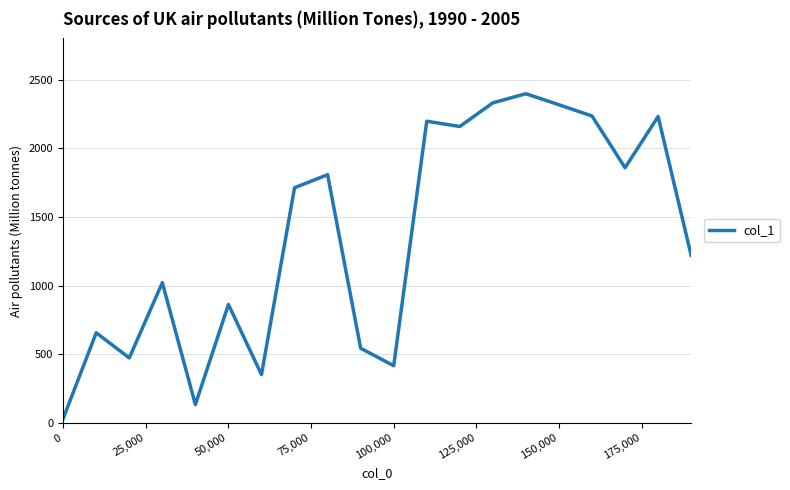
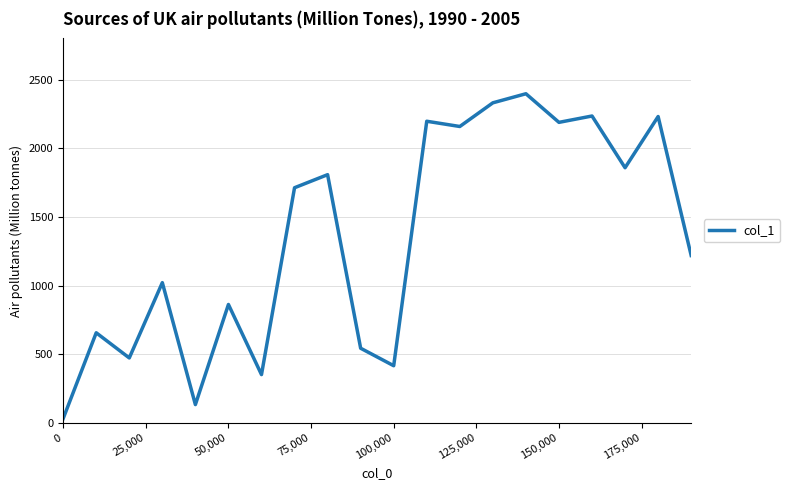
  {
    "0": 30,
    "50,000": 860,
    "100,000": 420,
-   "150,000": 2320
+   "150,000": 2190
  }
